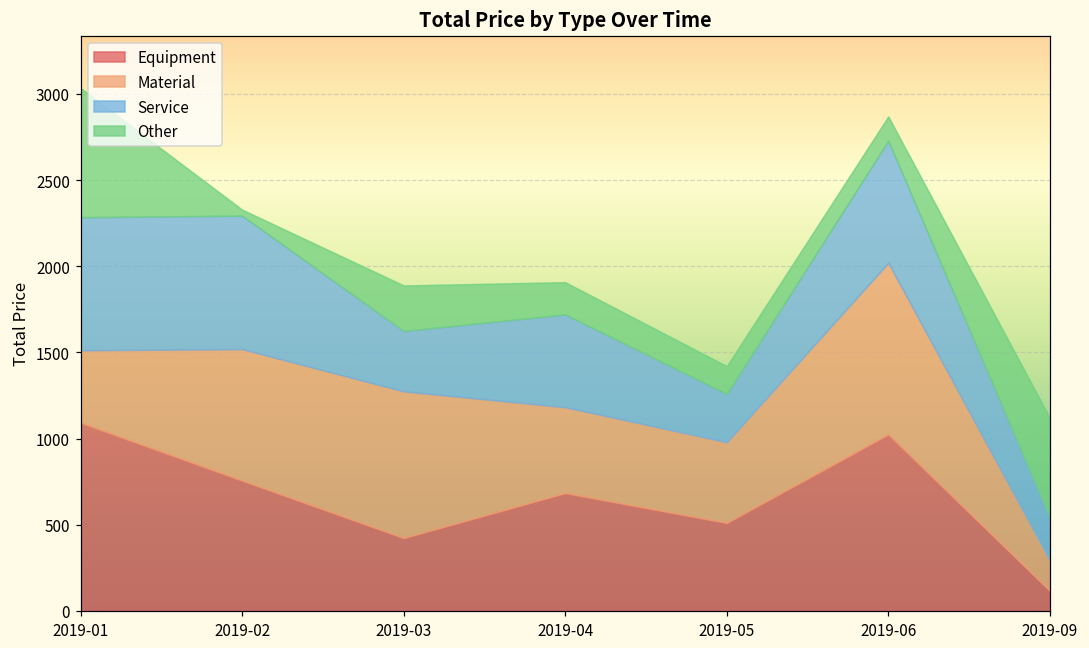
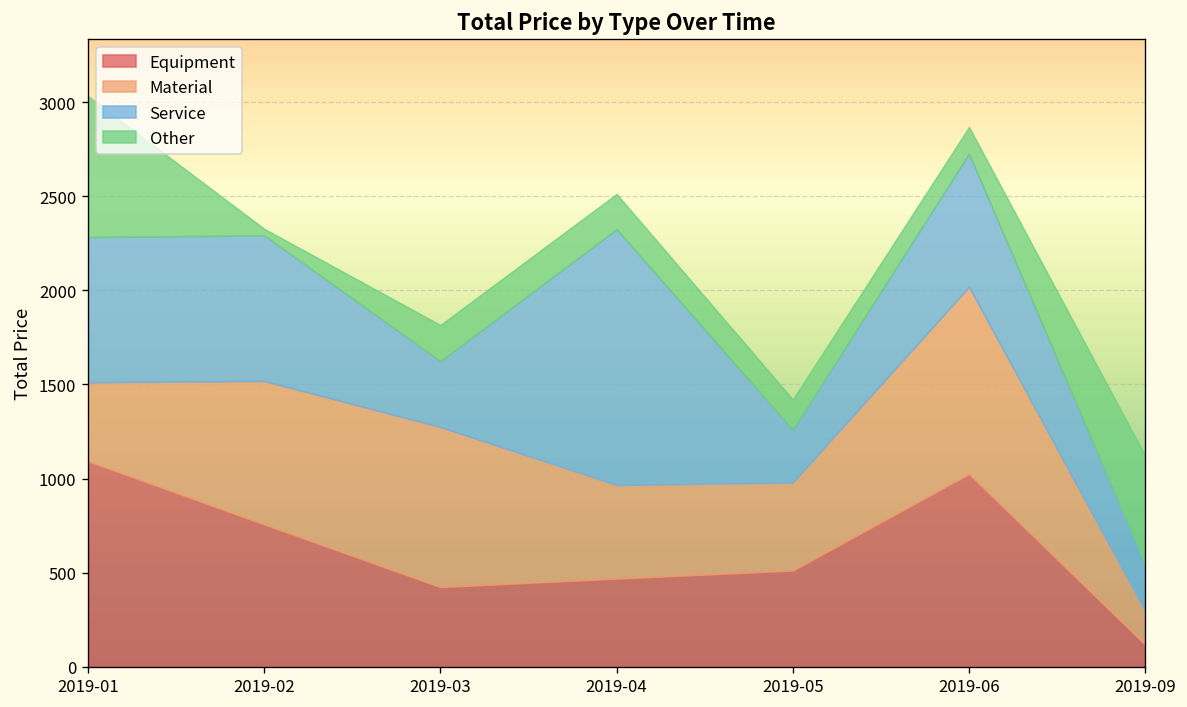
  {
    "Equipment": {
      "2019-01": 1090,
      "2019-02": 760,
      "2019-03": 420,
-     "2019-04": 680,
+     "2019-04": 470,
      "2019-05": 510,
      "2019-06": 1020,
      "2019-09": 120
    },
    "Material": {
      "2019-01": 420,
      "2019-02": 760,
      "2019-03": 850,
      "2019-04": 500,
      "2019-05": 470,
      "2019-06": 1000,
      "2019-09": 180
    },
    "Service": {
      "2019-01": 770,
      "2019-02": 770,
      "2019-03": 350,
-     "2019-04": 540,
+     "2019-04": 1360,
      "2019-05": 280,
      "2019-06": 710,
      "2019-09": 250
    },
    "Other": {
      "2019-01": 750,
      "2019-02": 40,
-     "2019-03": 260,
+     "2019-03": 190,
      "2019-04": 190,
      "2019-05": 160,
      "2019-06": 140,
      "2019-09": 580
    }
  }
